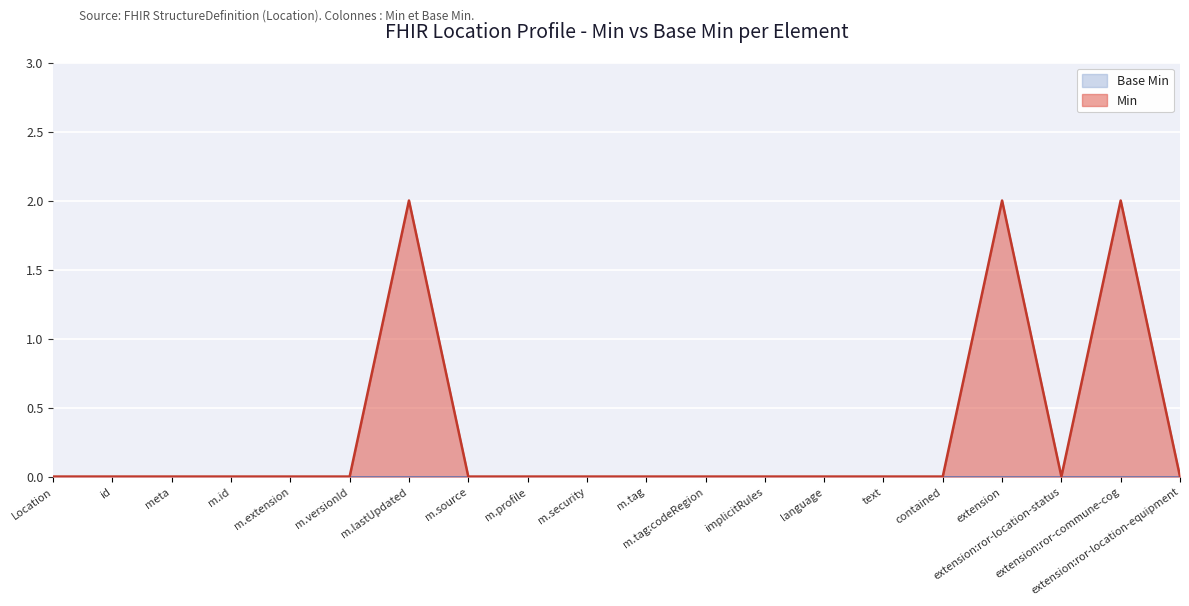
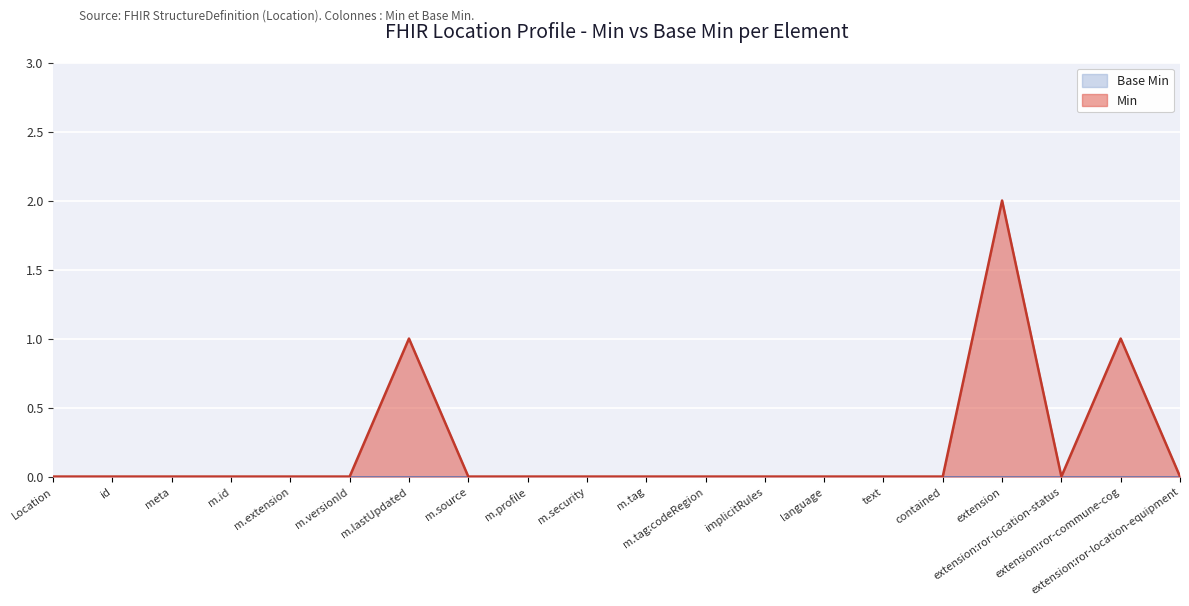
  {
    "Base Min": {
      "m.lastUpdated": 0,
      "extension": 0,
      "extension:ror-commune-cog": 0
    },
    "Min": {
-     "m.lastUpdated": 2,
+     "m.lastUpdated": 1,
      "extension": 2,
-     "extension:ror-commune-cog": 2
+     "extension:ror-commune-cog": 1
    }
  }
